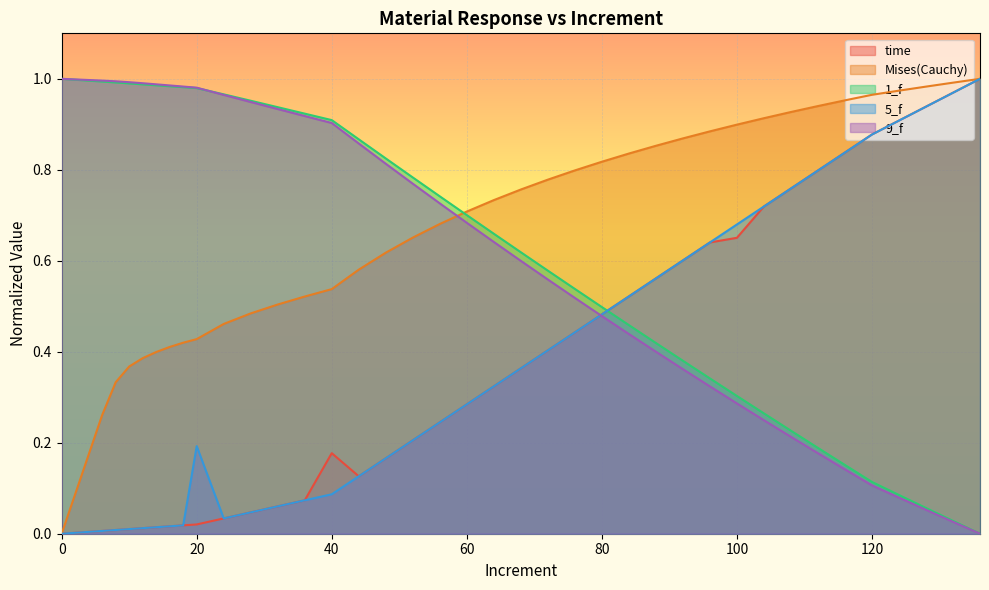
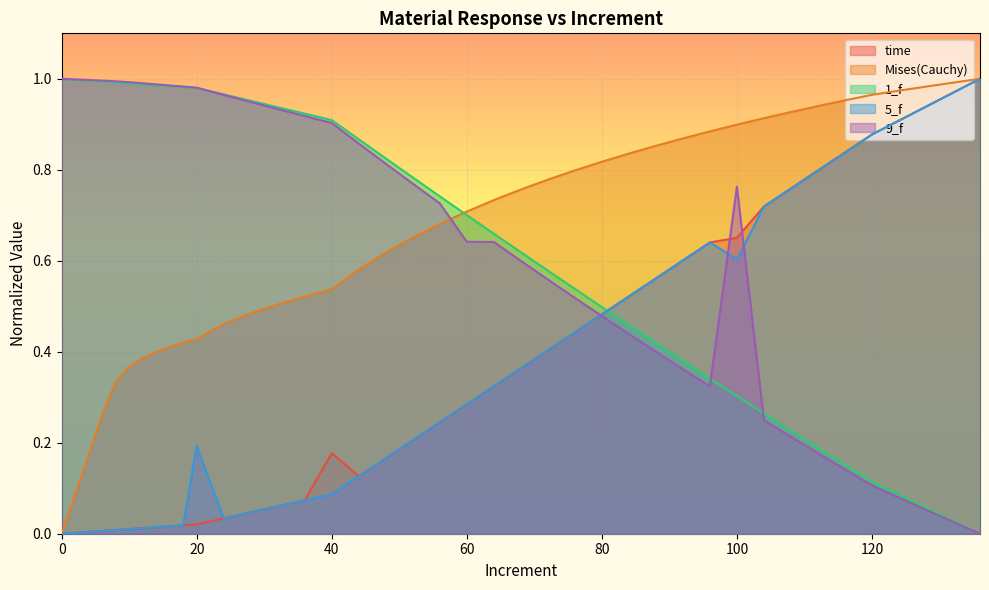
  {
    "1_f": {
      "40": 0.91,
      "60": 0.70,
      "80": 0.50,
      "100": 0.30,
      "120": 0.11
    },
    "5_f": {
      "20": 0.19,
      "40": 0.09,
-     "100": 0.68
+     "100": 0.60
    },
    "9_f": {
      "40": 0.90,
-     "60": 0.68,
-     "100": 0.29,
+     "60": 0.64,
+     "100": 0.76,
      "120": 0.11
    }
  }
